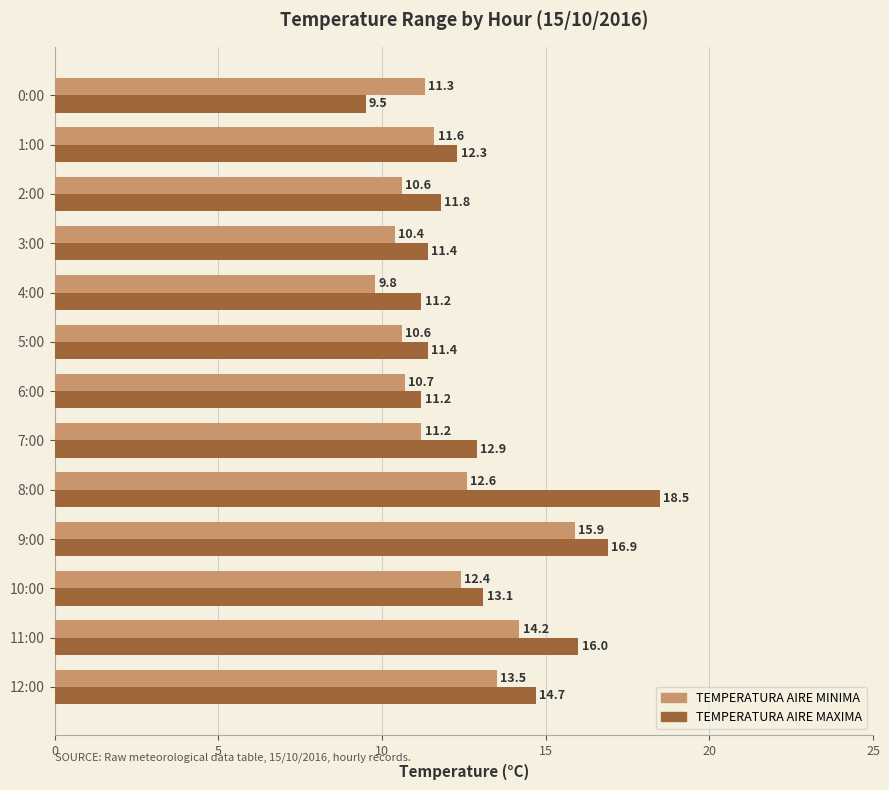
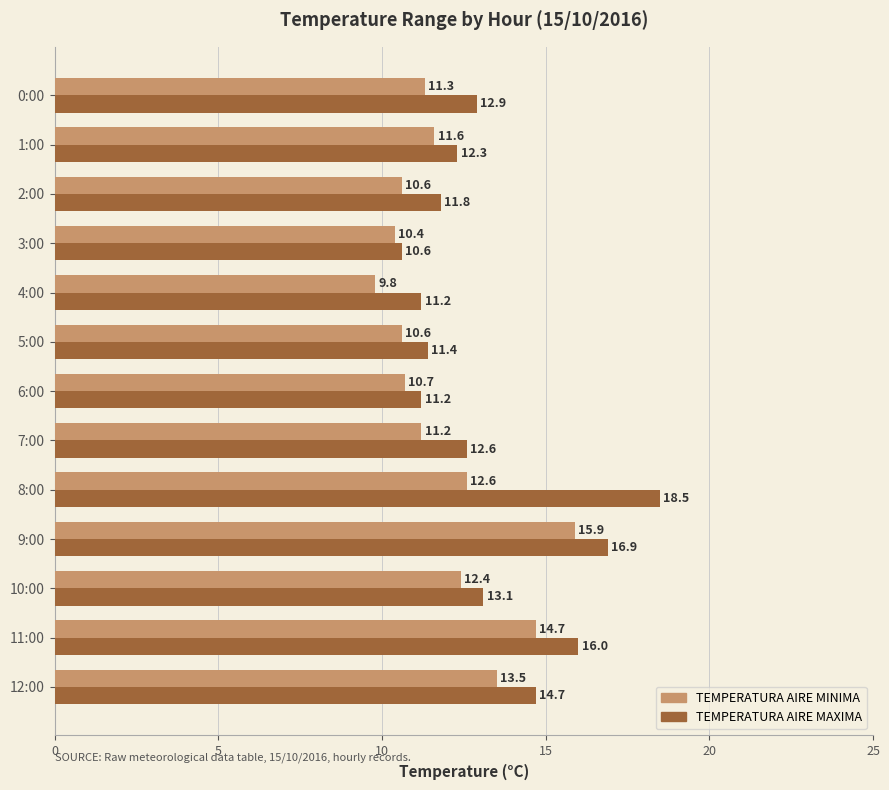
  {
    "TEMPERATURA AIRE MINIMA": {
      "0:00": 11.3,
      "1:00": 11.6,
      "2:00": 10.6,
      "3:00": 10.4,
      "4:00": 9.8,
      "5:00": 10.6,
      "6:00": 10.7,
      "7:00": 11.2,
      "8:00": 12.6,
      "9:00": 15.9,
      "10:00": 12.4,
-     "11:00": 14.2,
+     "11:00": 14.7,
      "12:00": 13.5
    },
    "TEMPERATURA AIRE MAXIMA": {
-     "0:00": 9.5,
+     "0:00": 12.9,
      "1:00": 12.3,
      "2:00": 11.8,
-     "3:00": 11.4,
+     "3:00": 10.6,
      "4:00": 11.2,
      "5:00": 11.4,
      "6:00": 11.2,
-     "7:00": 12.9,
+     "7:00": 12.6,
      "8:00": 18.5,
      "9:00": 16.9,
      "10:00": 13.1,
      "11:00": 16.0,
      "12:00": 14.7
    }
  }
